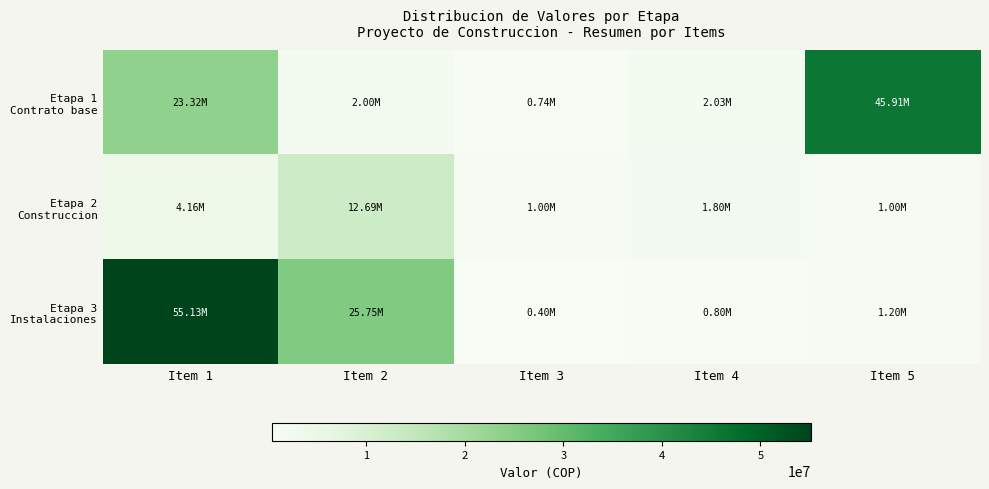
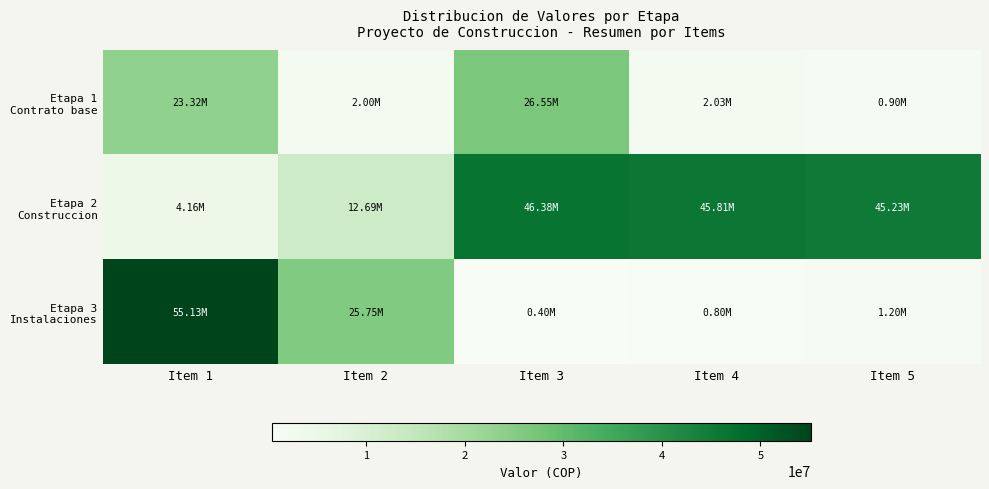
  {
    "Etapa 1 Contrato base": {
      "Item 1": "23.32M",
      "Item 2": "2.00M",
-     "Item 3": "0.74M",
+     "Item 3": "26.55M",
      "Item 4": "2.03M",
-     "Item 5": "45.91M"
+     "Item 5": "0.90M"
    },
    "Etapa 2 Construccion": {
      "Item 1": "4.16M",
      "Item 2": "12.69M",
-     "Item 3": "1.00M",
-     "Item 4": "1.80M",
-     "Item 5": "1.00M"
+     "Item 3": "46.38M",
+     "Item 4": "45.81M",
+     "Item 5": "45.23M"
    },
    "Etapa 3 Instalaciones": {
      "Item 1": "55.13M",
      "Item 2": "25.75M",
      "Item 3": "0.40M",
      "Item 4": "0.80M",
      "Item 5": "1.20M"
    }
  }
